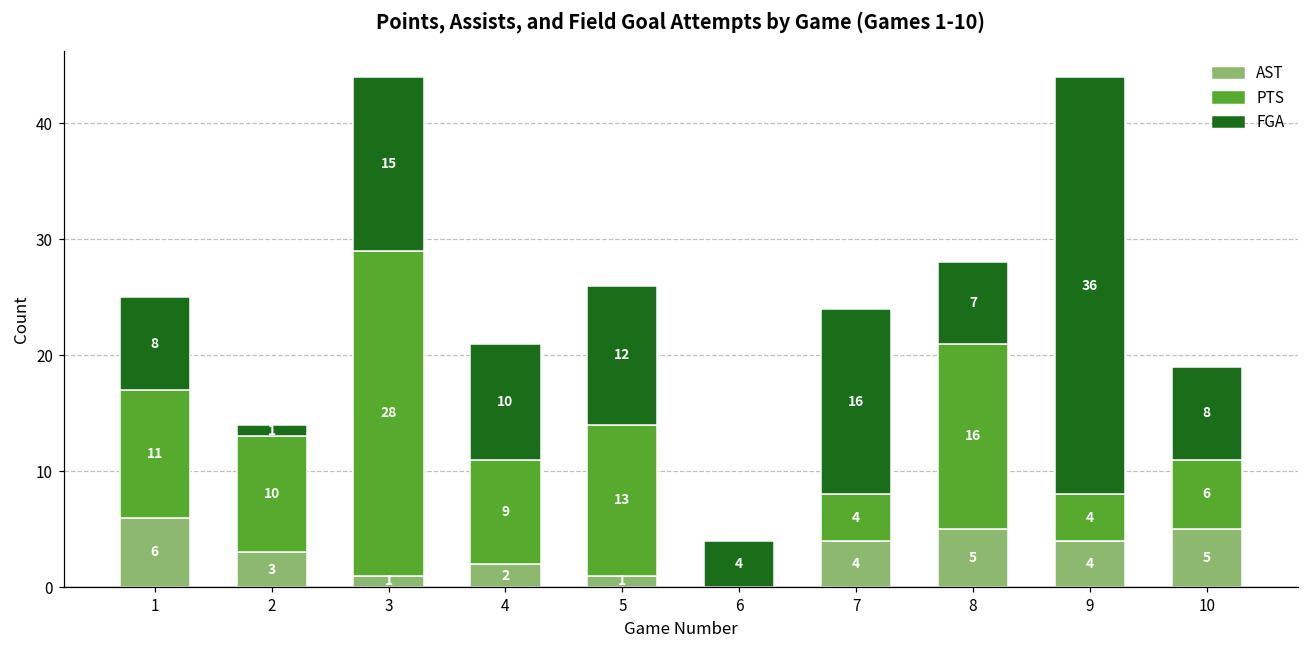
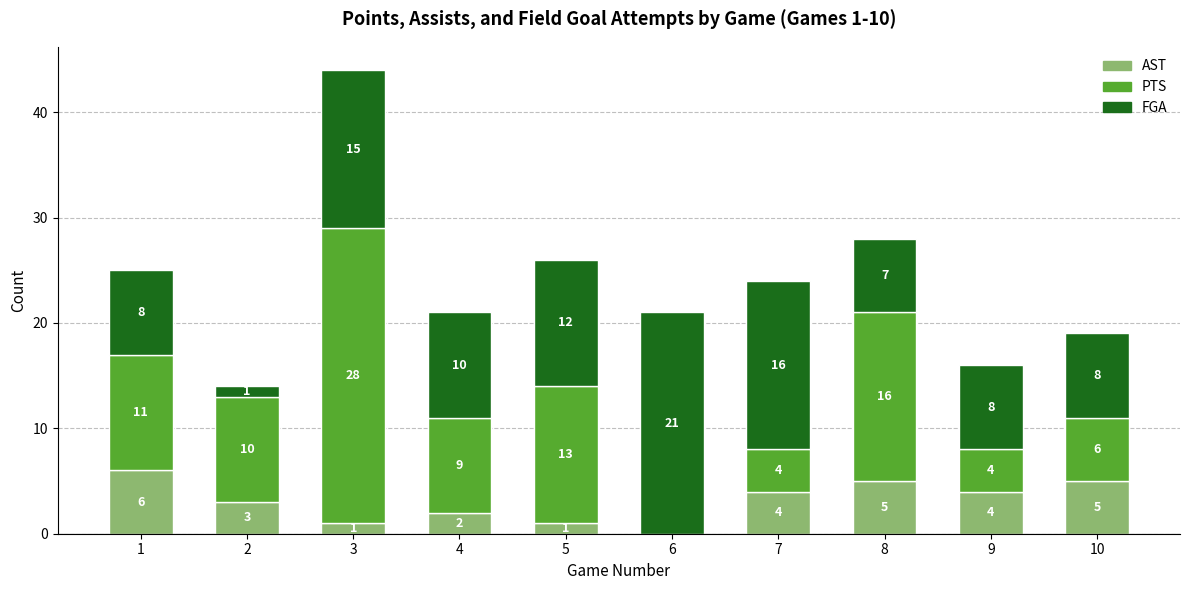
  {
    "AST": {
      "1": 6,
      "2": 3,
      "3": 1,
      "4": 2,
      "5": 1,
      "7": 4,
      "8": 5,
      "9": 4,
      "10": 5
    },
    "PTS": {
      "1": 11,
      "2": 10,
      "3": 28,
      "4": 9,
      "5": 13,
      "7": 4,
      "8": 16,
      "9": 4,
      "10": 6
    },
    "FGA": {
      "1": 8,
      "2": 1,
      "3": 15,
      "4": 10,
      "5": 12,
-     "6": 4,
+     "6": 21,
      "7": 16,
      "8": 7,
-     "9": 36,
+     "9": 8,
      "10": 8
    }
  }
